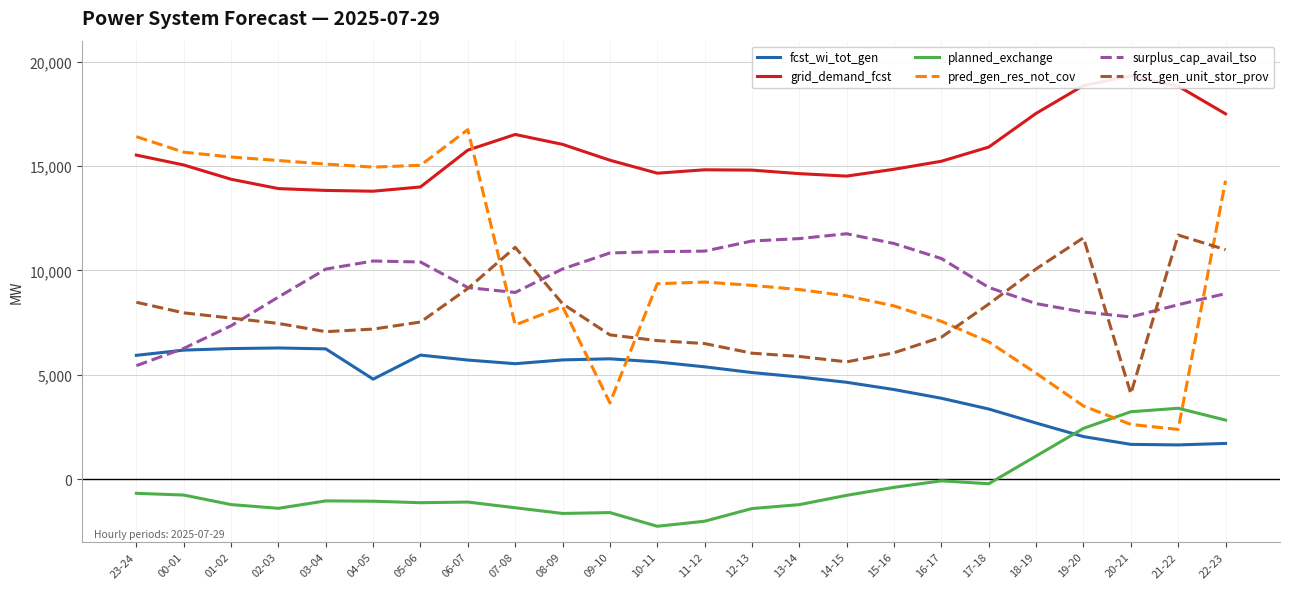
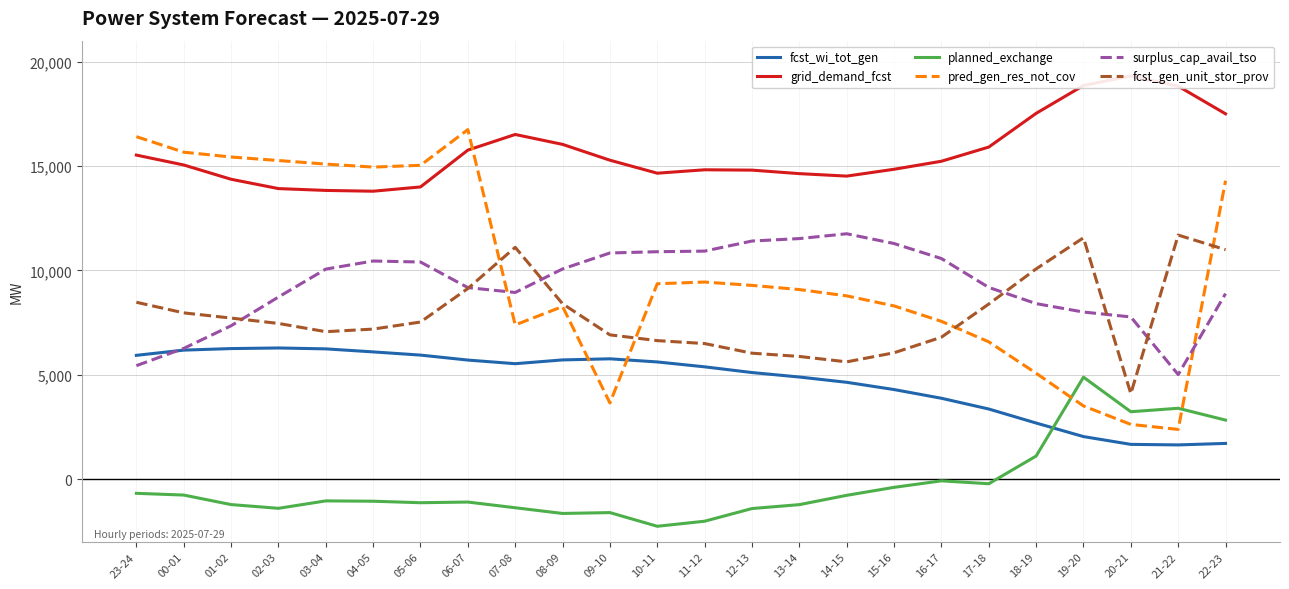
  {
    "fcst_wi_tot_gen": {
      "23-24": "5,900",
      "01-02": "6,300",
      "02-03": "6,300",
      "03-04": "6,200",
-     "04-05": "4,800",
+     "04-05": "6,100",
      "05-06": "5,900",
      "06-07": "5,700",
      "07-08": "5,500",
      "08-09": "5,700",
      "09-10": "5,800",
      "10-11": "5,600",
      "11-12": "5,400",
      "12-13": "5,100",
      "13-14": "4,900",
      "14-15": "4,600",
      "15-16": "4,300",
      "16-17": "3,900",
      "17-18": "3,400",
      "18-19": "2,700",
      "19-20": "2,000",
      "20-21": "1,700",
      "21-22": "1,600",
      "22-23": "1,700"
    },
    "grid_demand_fcst": {
      "23-24": "15,500",
      "00-01": "15,000",
      "01-02": "14,400",
      "02-03": "13,900",
      "03-04": "13,800",
      "04-05": "13,800",
      "05-06": "14,000",
      "06-07": "15,800",
      "07-08": "16,500",
      "08-09": "16,000",
      "09-10": "15,300",
      "10-11": "14,700",
      "11-12": "14,800",
      "12-13": "14,800",
      "13-14": "14,600",
      "14-15": "14,500",
      "15-16": "14,800",
      "16-17": "15,200",
      "17-18": "15,900",
      "18-19": "17,500",
      "22-23": "17,500"
    },
    "planned_exchange": {
      "23-24": "-700",
      "00-01": "-800",
      "01-02": "-1,200",
      "02-03": "-1,400",
      "03-04": "-1,000",
      "04-05": "-1,100",
      "05-06": "-1,100",
      "06-07": "-1,100",
      "07-08": "-1,400",
      "08-09": "-1,600",
      "09-10": "-1,600",
      "10-11": "-2,300",
      "11-12": "-2,000",
      "12-13": "-1,400",
      "13-14": "-1,200",
      "14-15": "-800",
      "15-16": "-400",
      "16-17": "-100",
      "17-18": "-200",
      "18-19": "1,100",
-     "19-20": "2,400",
+     "19-20": "4,900",
      "20-21": "3,200",
      "21-22": "3,400",
      "22-23": "2,800"
    },
    "pred_gen_res_not_cov": {
      "23-24": "16,400",
      "00-01": "15,700",
      "01-02": "15,400",
      "02-03": "15,300",
      "03-04": "15,100",
      "04-05": "14,900",
      "05-06": "15,000",
      "06-07": "16,700",
      "07-08": "7,400",
      "08-09": "8,300",
      "09-10": "3,700",
      "10-11": "9,400",
      "11-12": "9,400",
      "12-13": "9,300",
      "13-14": "9,100",
      "14-15": "8,800",
      "15-16": "8,300",
      "16-17": "7,600",
      "17-18": "6,600",
      "18-19": "5,100",
      "19-20": "3,500",
      "20-21": "2,600",
      "21-22": "2,400",
      "22-23": "14,300"
    },
    "surplus_cap_avail_tso": {
      "23-24": "5,400",
      "01-02": "7,300",
      "02-03": "8,700",
      "03-04": "10,100",
      "04-05": "10,400",
      "05-06": "10,400",
      "07-08": "8,900",
      "08-09": "10,100",
      "09-10": "10,800",
      "10-11": "10,900",
      "11-12": "10,900",
      "12-13": "11,400",
      "13-14": "11,500",
      "14-15": "11,800",
      "15-16": "11,300",
      "16-17": "10,600",
      "17-18": "9,200",
      "18-19": "8,400",
      "19-20": "8,000",
      "20-21": "7,800",
-     "21-22": "8,400",
+     "21-22": "5,000",
      "22-23": "8,900"
    },
    "fcst_gen_unit_stor_prov": {
      "23-24": "8,500",
      "00-01": "8,000",
      "01-02": "7,700",
      "02-03": "7,500",
      "03-04": "7,100",
      "04-05": "7,200",
      "05-06": "7,500",
      "07-08": "11,100",
      "08-09": "8,400",
      "09-10": "6,900",
      "10-11": "6,600",
      "11-12": "6,500",
      "12-13": "6,000",
      "13-14": "5,900",
      "14-15": "5,600",
      "15-16": "6,100",
      "16-17": "6,800",
      "17-18": "8,400",
      "18-19": "10,100",
      "19-20": "11,600",
      "20-21": "4,100",
      "21-22": "11,700",
      "22-23": "11,000"
    }
  }
